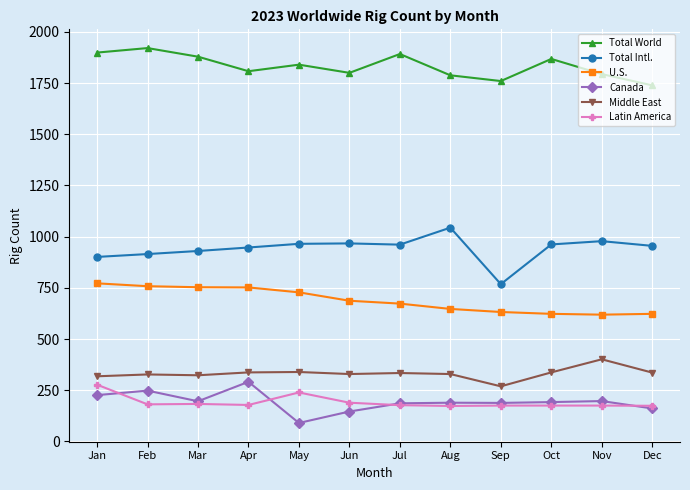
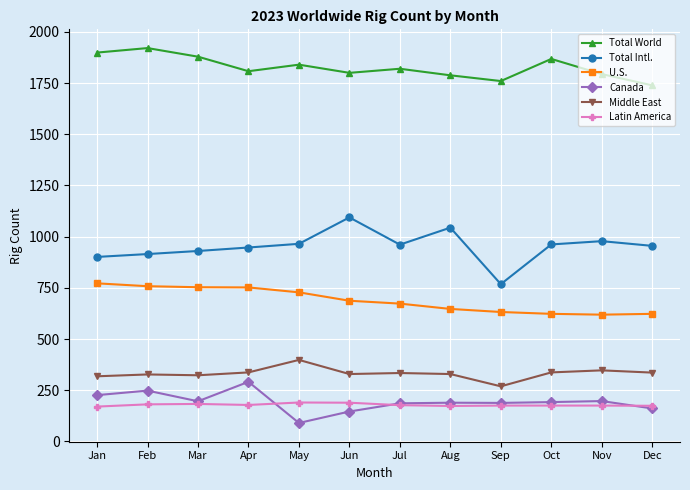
  {
    "Total World": {
      "Jan": 1900,
      "Feb": 1920,
      "Mar": 1880,
      "Apr": 1810,
      "May": 1840,
      "Jun": 1800,
-     "Jul": 1890,
+     "Jul": 1820,
      "Aug": 1790,
      "Sep": 1760,
      "Oct": 1870
    },
    "Total Intl.": {
      "Jan": 900,
      "Feb": 920,
      "Mar": 930,
      "Apr": 950,
      "May": 970,
-     "Jun": 970,
+     "Jun": 1090,
      "Jul": 960,
      "Aug": 1040,
      "Sep": 770,
      "Oct": 960,
      "Nov": 980,
      "Dec": 960
    },
    "U.S.": {
      "Jan": 770,
      "Feb": 760,
      "Mar": 750,
      "Apr": 750,
      "May": 730,
      "Jun": 690,
      "Jul": 670,
      "Aug": 650,
      "Sep": 630,
      "Oct": 620,
      "Nov": 620,
      "Dec": 620
    },
    "Canada": {
      "Jan": 230,
      "Feb": 250,
      "Mar": 200,
      "Apr": 290,
      "May": 90,
      "Jun": 150,
      "Aug": 190,
      "Sep": 190,
      "Oct": 190,
      "Nov": 200,
      "Dec": 160
    },
    "Middle East": {
      "Jan": 320,
      "Feb": 330,
      "Mar": 320,
      "Apr": 340,
-     "May": 340,
+     "May": 400,
      "Jun": 330,
      "Jul": 330,
      "Aug": 330,
      "Sep": 270,
      "Oct": 340,
-     "Nov": 400,
+     "Nov": 350,
      "Dec": 340
    },
    "Latin America": {
-     "Jan": 280,
+     "Jan": 170,
      "Feb": 180,
      "Mar": 180,
      "Apr": 180,
-     "May": 240,
+     "May": 190,
      "Jun": 190,
      "Aug": 170,
      "Sep": 180,
      "Oct": 180,
      "Nov": 180,
      "Dec": 170
    }
  }
